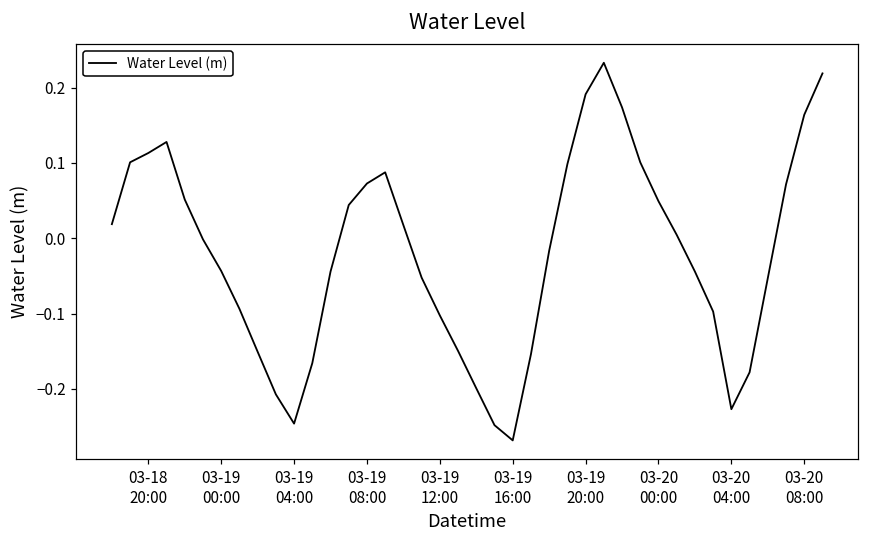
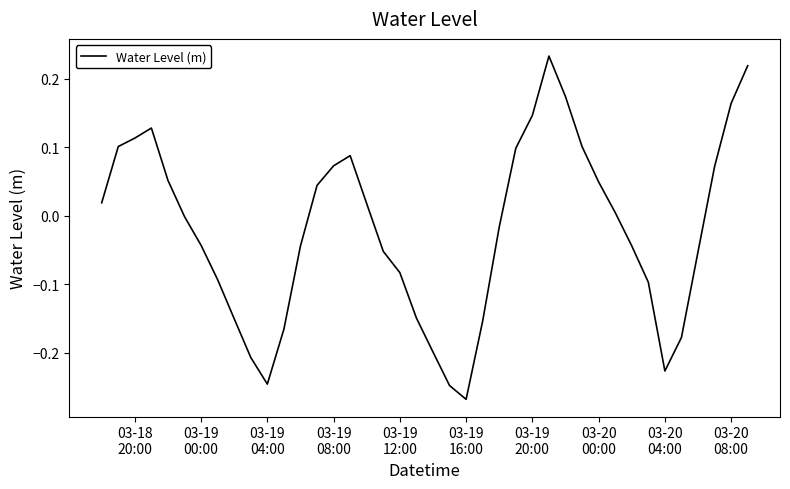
  {
    "03-18 20:00": 0.11,
    "03-19 00:00": -0.04,
    "03-19 04:00": -0.25,
    "03-19 08:00": 0.07,
-   "03-19 12:00": -0.10,
+   "03-19 12:00": -0.08,
    "03-19 16:00": -0.27,
-   "03-19 20:00": 0.19,
+   "03-19 20:00": 0.15,
    "03-20 00:00": 0.05,
    "03-20 04:00": -0.23,
    "03-20 08:00": 0.16
  }
